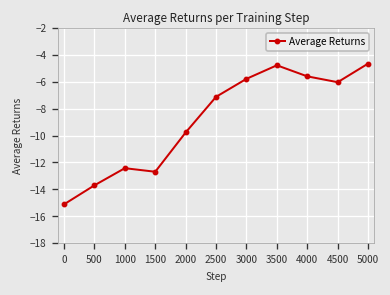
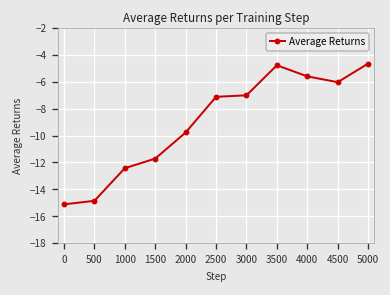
  {
    "0": -15.1,
-   "500": -13.7,
+   "500": -14.9,
    "1000": -12.4,
-   "1500": -12.7,
+   "1500": -11.7,
    "2000": -9.8,
    "2500": -7.1,
-   "3000": -5.8,
+   "3000": -7.0,
    "3500": -4.8,
    "4000": -5.6,
    "4500": -6.0,
    "5000": -4.7
  }
